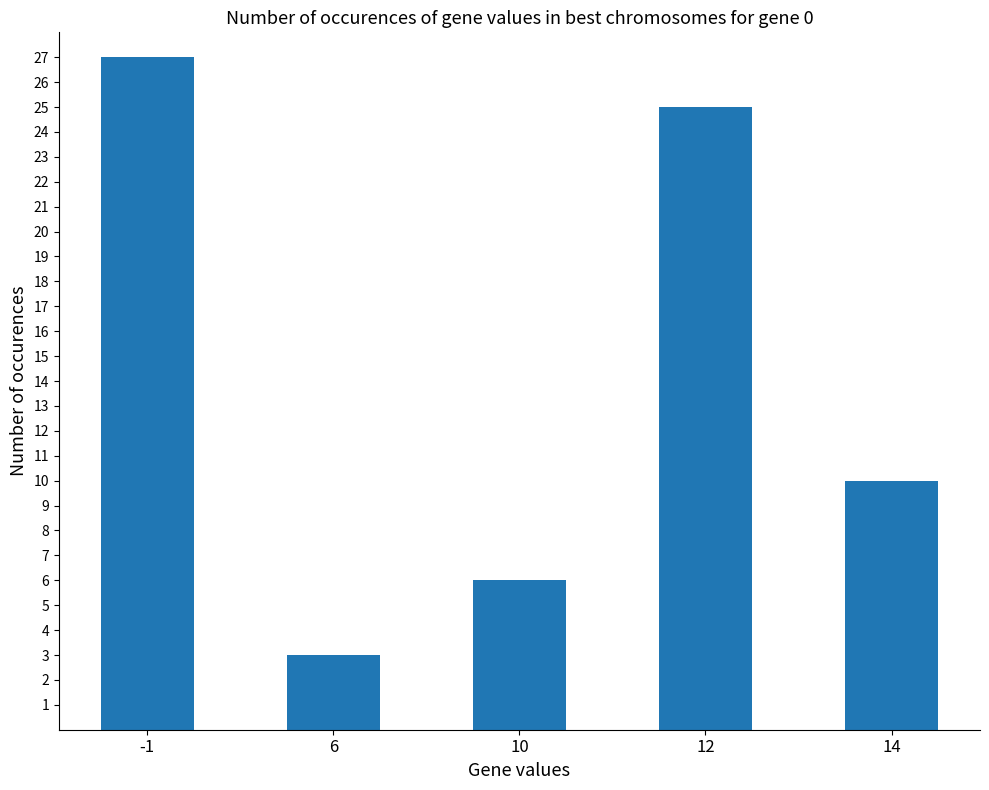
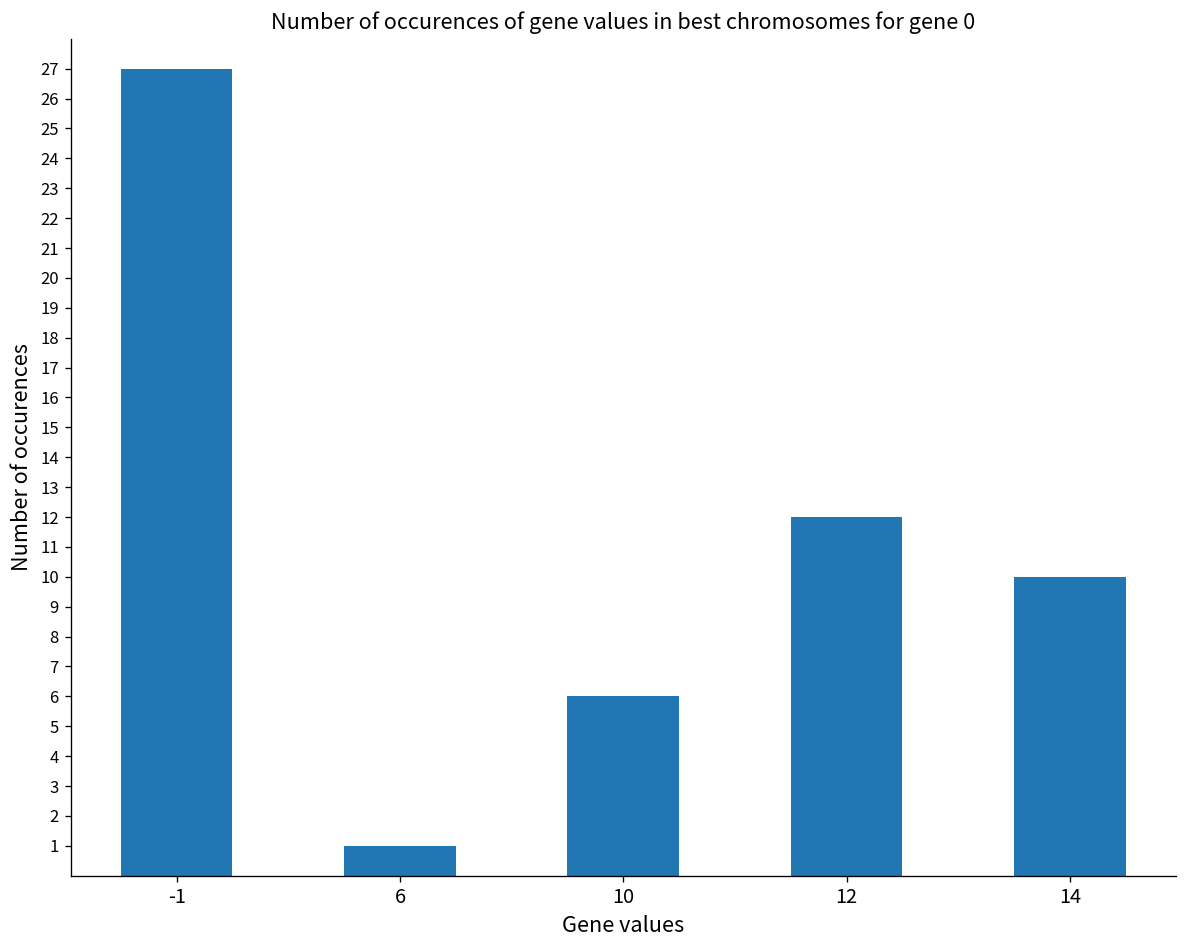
  {
    "-1": 27,
-   "6": 3,
+   "6": 1,
    "10": 6,
-   "12": 25,
+   "12": 12,
    "14": 10
  }
